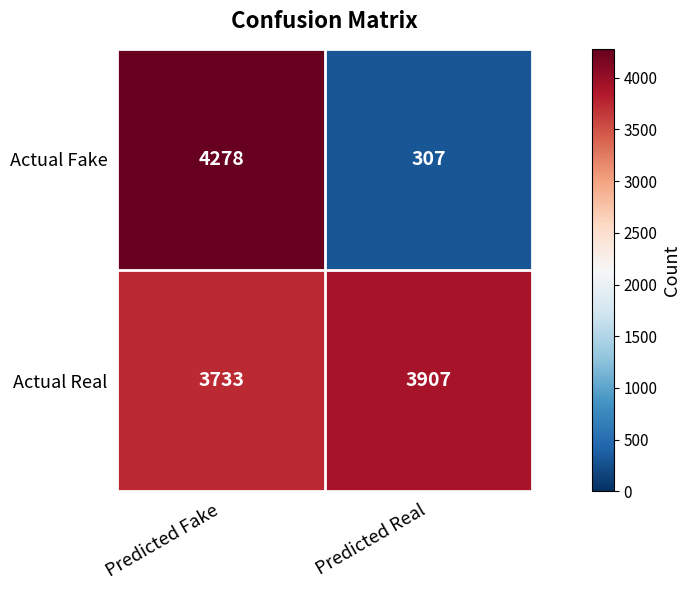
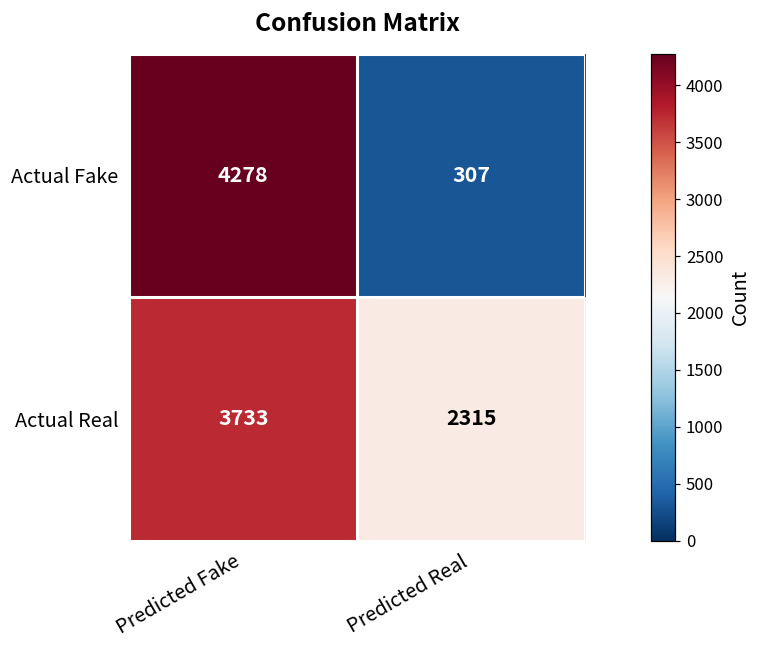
  {
    "Actual Fake": {
      "Predicted Fake": 4278,
      "Predicted Real": 307
    },
    "Actual Real": {
      "Predicted Fake": 3733,
-     "Predicted Real": 3907
+     "Predicted Real": 2315
    }
  }
